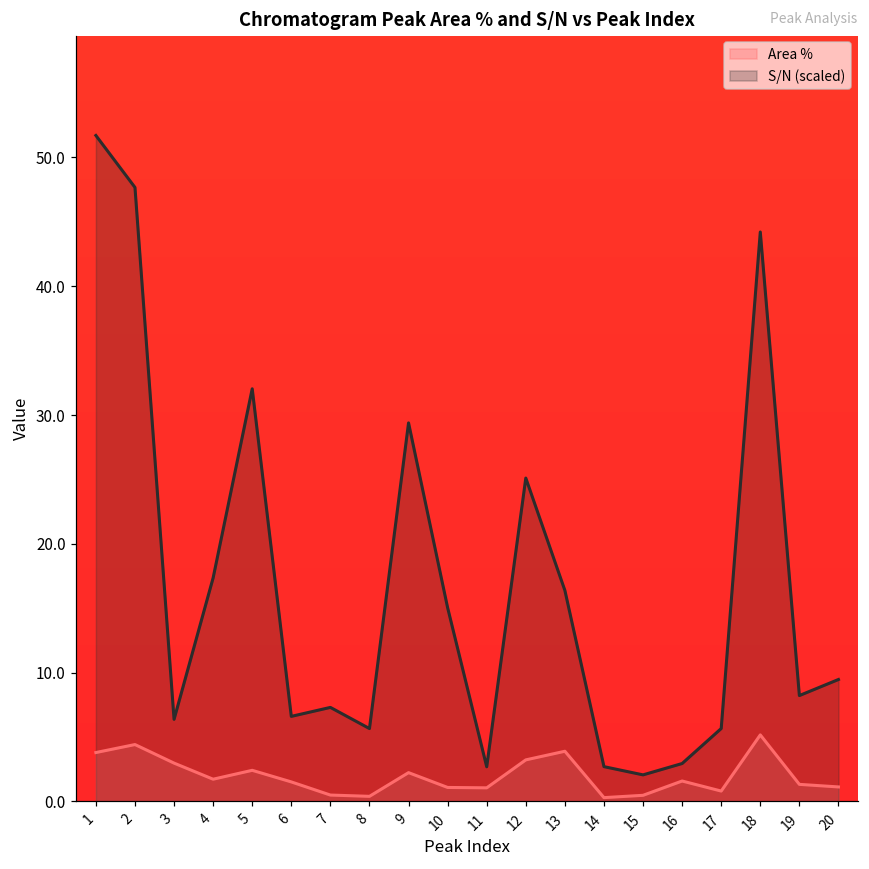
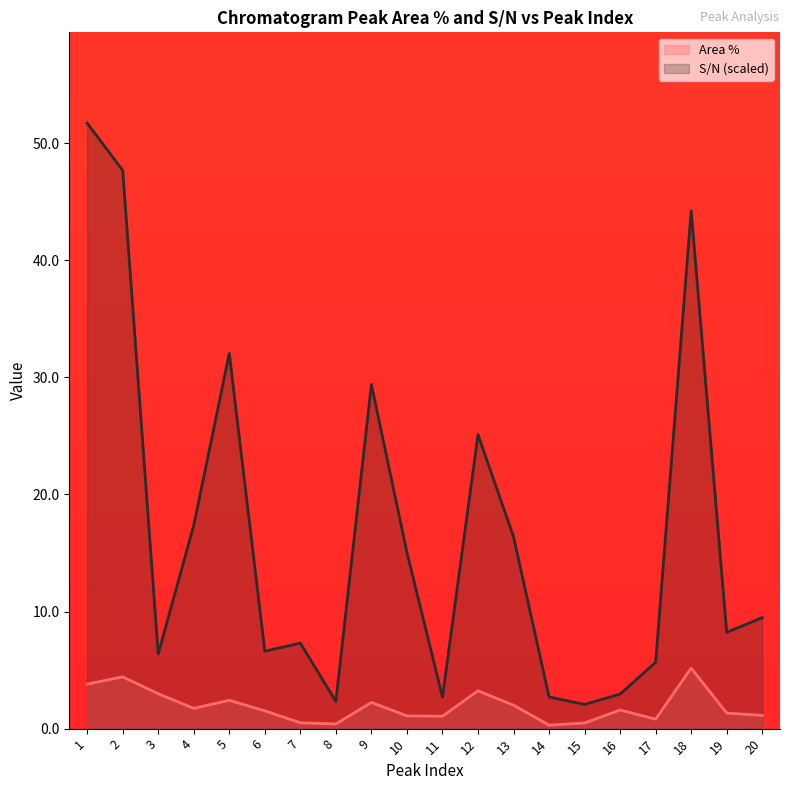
  {
    "Area %": {
      "1": 3.8,
      "2": 4.4,
      "3": 3.0,
      "4": 1.7,
      "5": 2.4,
      "6": 1.5,
      "7": 0.5,
      "8": 0.4,
      "9": 2.2,
      "10": 1.1,
      "11": 1.1,
      "12": 3.2,
-     "13": 3.9,
+     "13": 2.0,
      "14": 0.3,
      "15": 0.5,
      "16": 1.6,
      "17": 0.8,
      "18": 5.2,
      "19": 1.3,
      "20": 1.1
    },
    "S/N (scaled)": {
      "1": 51.7,
      "2": 47.7,
      "3": 6.4,
      "4": 17.4,
      "5": 32.0,
      "6": 6.6,
      "7": 7.3,
-     "8": 5.7,
+     "8": 2.3,
      "9": 29.4,
      "10": 15.0,
      "11": 2.7,
      "12": 25.1,
      "13": 16.4,
      "14": 2.7,
      "15": 2.1,
      "16": 2.9,
      "17": 5.7,
      "18": 44.2,
      "19": 8.2,
      "20": 9.5
    }
  }
